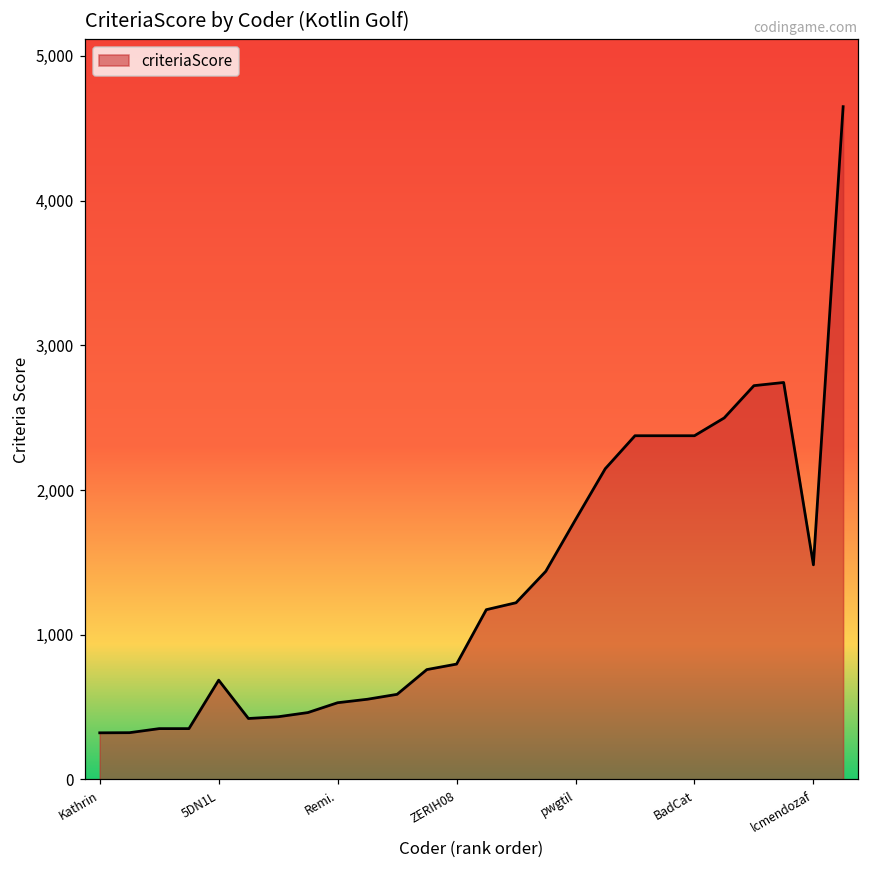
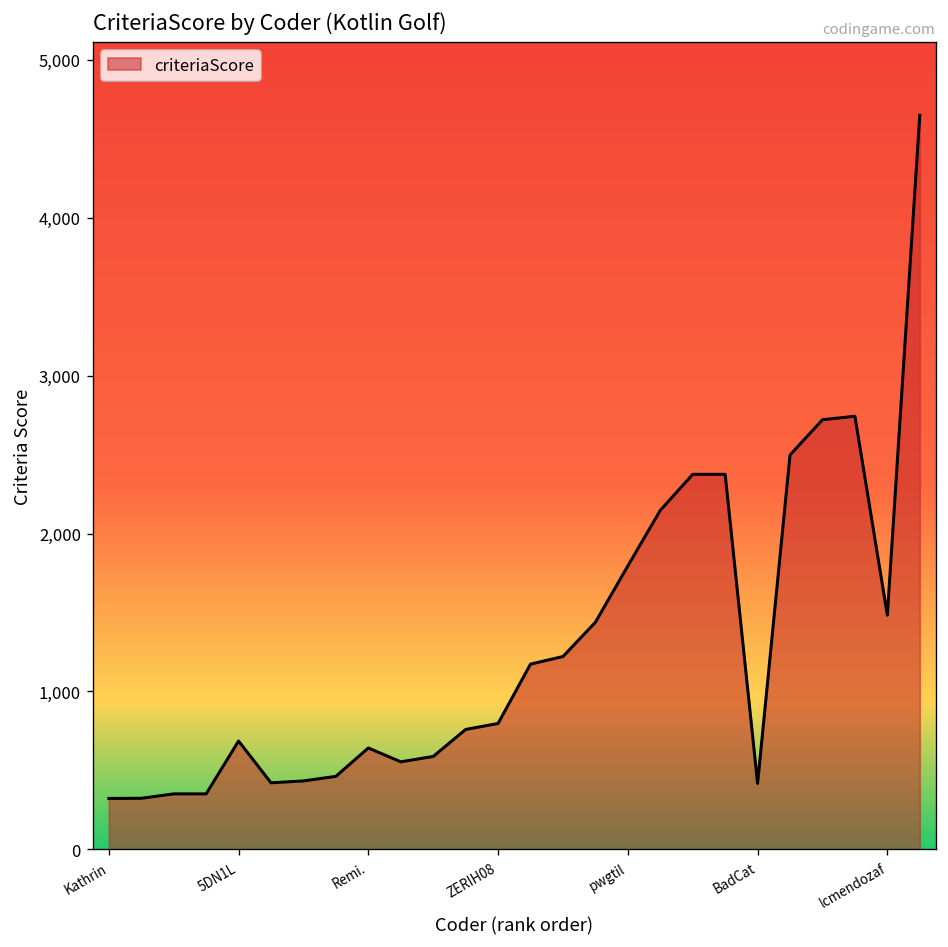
  {
    "Kathrin": "320",
    "5DN1L": "690",
-   "Remi.": "530",
+   "Remi.": "640",
    "ZERIH08": "800",
    "pwgtil": "1,800",
-   "BadCat": "2,380",
+   "BadCat": "420",
    "lcmendozaf": "1,480"
  }
